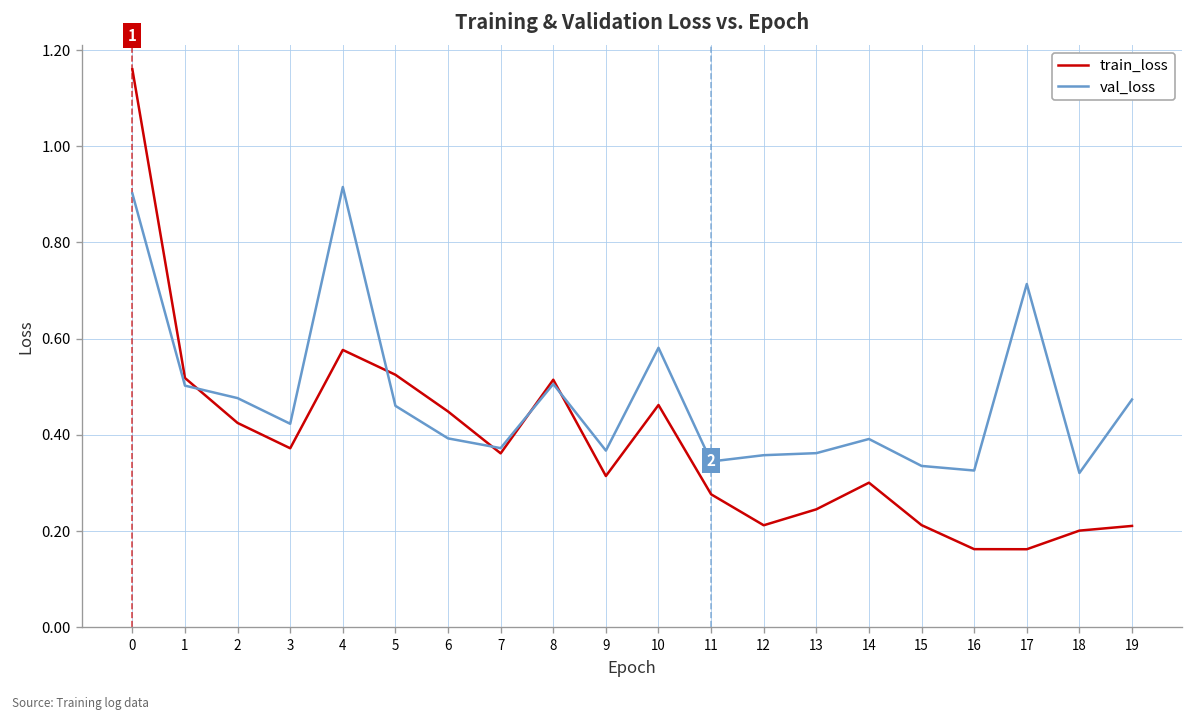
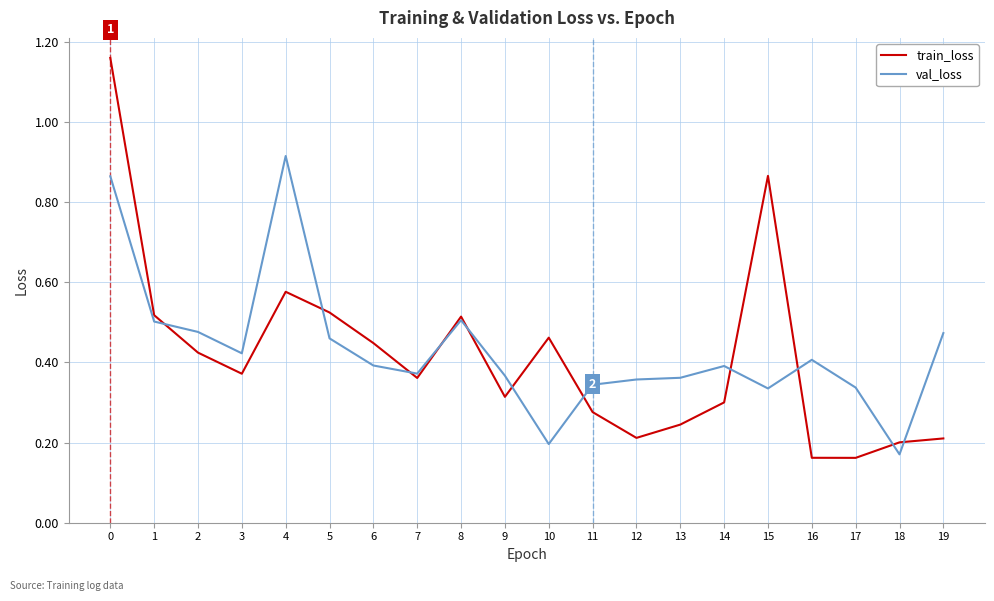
  {
    "train_loss": {
      "1": 0.52,
      "2": 0.42,
      "3": 0.37,
      "4": 0.58,
      "5": 0.52,
      "6": 0.45,
      "7": 0.36,
      "8": 0.51,
      "9": 0.31,
      "10": 0.46,
      "11": 0.28,
      "12": 0.21,
      "13": 0.24,
      "14": 0.30,
-     "15": 0.21,
+     "15": 0.87,
      "16": 0.16,
      "17": 0.16,
      "18": 0.20,
      "19": 0.21
    },
    "val_loss": {
-     "0": 0.90,
+     "0": 0.86,
      "1": 0.50,
      "2": 0.48,
      "3": 0.42,
      "4": 0.92,
      "5": 0.46,
      "6": 0.39,
      "7": 0.37,
      "8": 0.51,
      "9": 0.37,
-     "10": 0.58,
+     "10": 0.20,
      "12": 0.36,
      "13": 0.36,
      "14": 0.39,
      "15": 0.34,
-     "16": 0.33,
-     "17": 0.71,
-     "18": 0.32,
+     "16": 0.41,
+     "17": 0.34,
+     "18": 0.17,
      "19": 0.47
    }
  }
